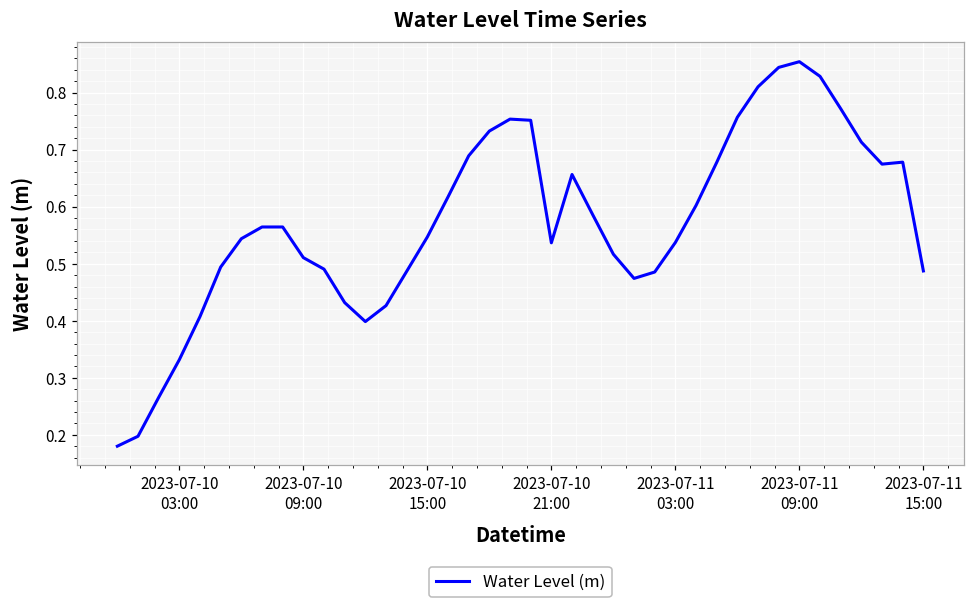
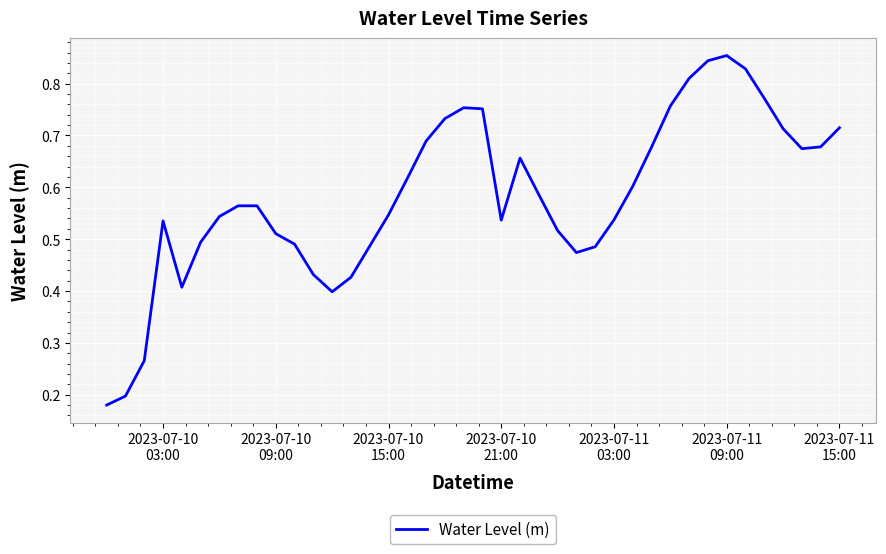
  {
-   "2023-07-10 03:00": 0.33,
+   "2023-07-10 03:00": 0.54,
    "2023-07-10 09:00": 0.51,
    "2023-07-10 15:00": 0.55,
    "2023-07-10 21:00": 0.54,
    "2023-07-11 03:00": 0.54,
    "2023-07-11 09:00": 0.85,
-   "2023-07-11 15:00": 0.49
+   "2023-07-11 15:00": 0.71
  }
